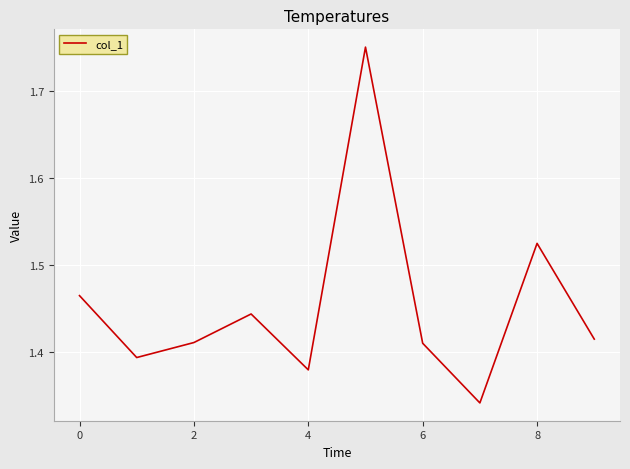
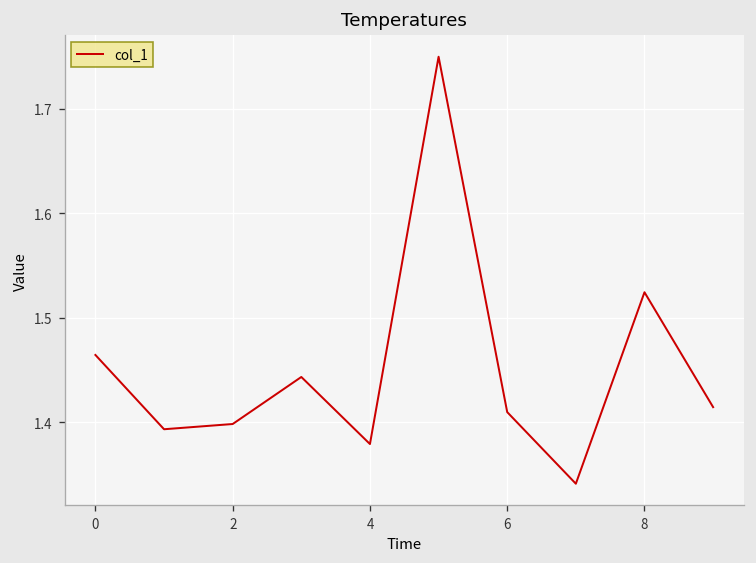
  {
    "0": 1.46,
-   "2": 1.41,
+   "2": 1.40,
    "4": 1.38,
    "6": 1.41,
    "8": 1.52
  }
